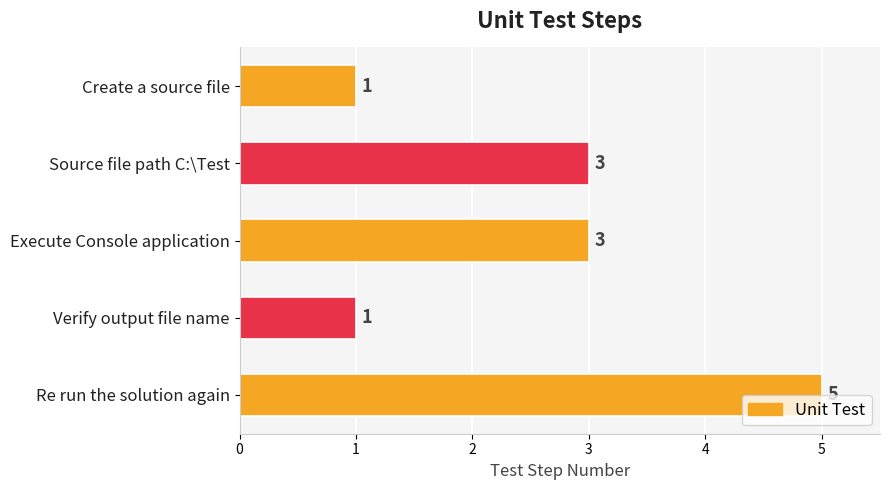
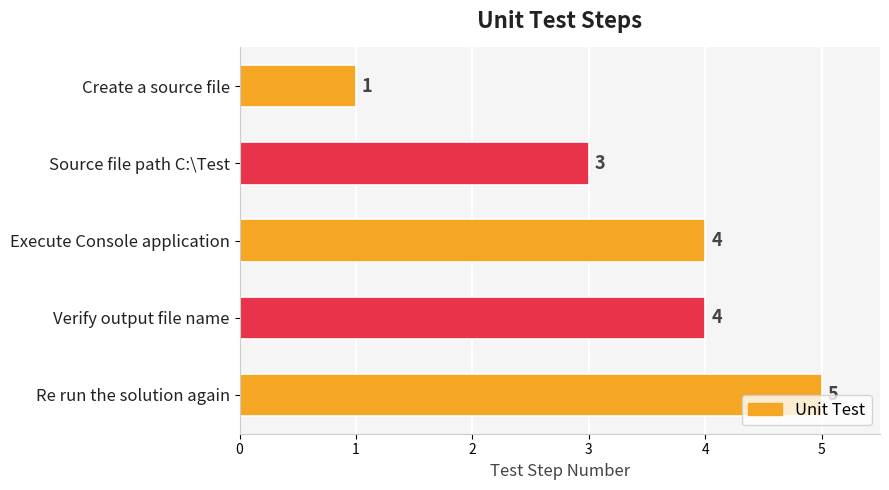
  {
    "Create a source file": 1,
    "Source file path C:\\Test": 3,
-   "Execute Console application": 3,
-   "Verify output file name": 1
+   "Execute Console application": 4,
+   "Verify output file name": 4
  }
